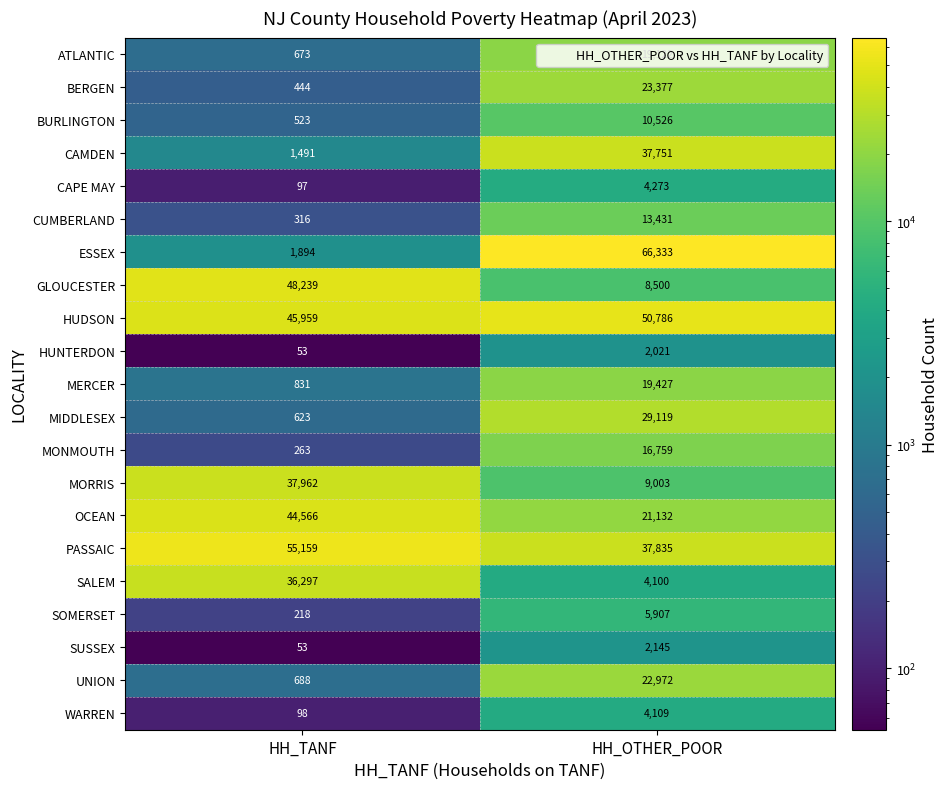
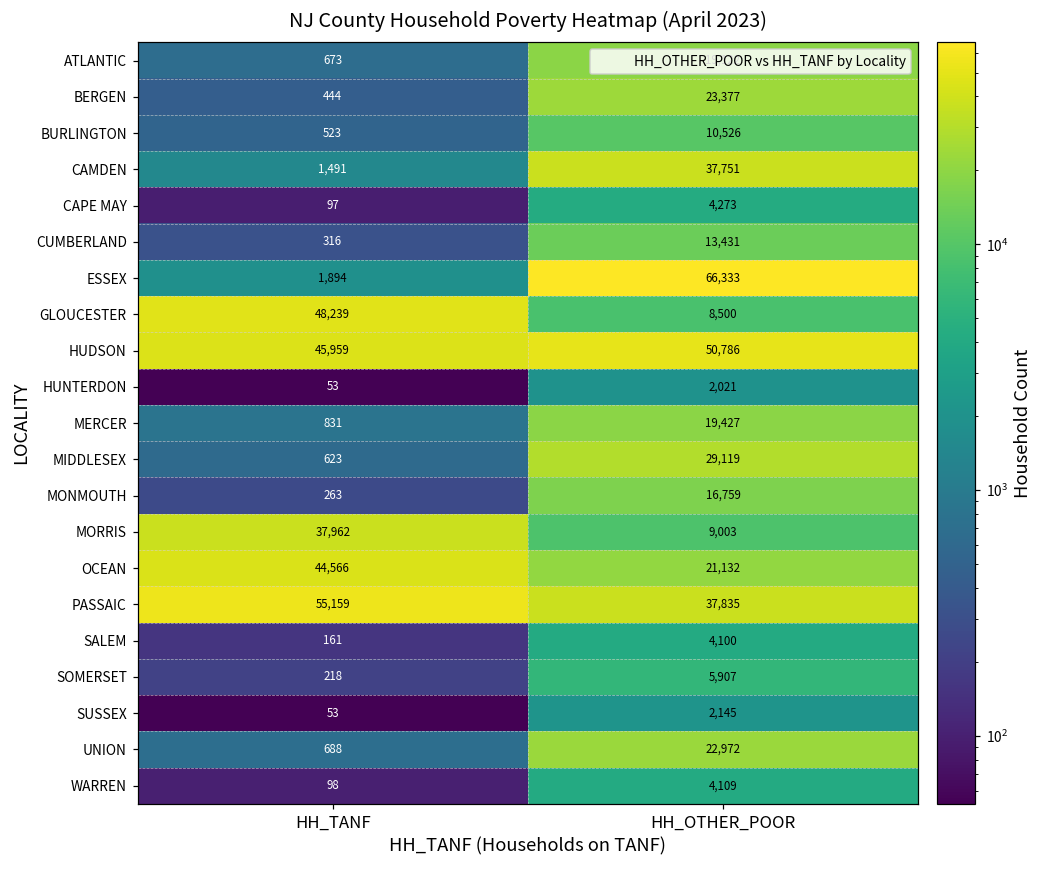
  {
    "ATLANTIC": {
      "HH_TANF": "673"
    },
    "BERGEN": {
      "HH_TANF": "444",
      "HH_OTHER_POOR": "23,377"
    },
    "BURLINGTON": {
      "HH_TANF": "523",
      "HH_OTHER_POOR": "10,526"
    },
    "CAMDEN": {
      "HH_TANF": "1,491",
      "HH_OTHER_POOR": "37,751"
    },
    "CAPE MAY": {
      "HH_TANF": "97",
      "HH_OTHER_POOR": "4,273"
    },
    "CUMBERLAND": {
      "HH_TANF": "316",
      "HH_OTHER_POOR": "13,431"
    },
    "ESSEX": {
      "HH_TANF": "1,894",
      "HH_OTHER_POOR": "66,333"
    },
    "GLOUCESTER": {
      "HH_TANF": "48,239",
      "HH_OTHER_POOR": "8,500"
    },
    "HUDSON": {
      "HH_TANF": "45,959",
      "HH_OTHER_POOR": "50,786"
    },
    "HUNTERDON": {
      "HH_TANF": "53",
      "HH_OTHER_POOR": "2,021"
    },
    "MERCER": {
      "HH_TANF": "831",
      "HH_OTHER_POOR": "19,427"
    },
    "MIDDLESEX": {
      "HH_TANF": "623",
      "HH_OTHER_POOR": "29,119"
    },
    "MONMOUTH": {
      "HH_TANF": "263",
      "HH_OTHER_POOR": "16,759"
    },
    "MORRIS": {
      "HH_TANF": "37,962",
      "HH_OTHER_POOR": "9,003"
    },
    "OCEAN": {
      "HH_TANF": "44,566",
      "HH_OTHER_POOR": "21,132"
    },
    "PASSAIC": {
      "HH_TANF": "55,159",
      "HH_OTHER_POOR": "37,835"
    },
    "SALEM": {
-     "HH_TANF": "36,297",
+     "HH_TANF": "161",
      "HH_OTHER_POOR": "4,100"
    },
    "SOMERSET": {
      "HH_TANF": "218",
      "HH_OTHER_POOR": "5,907"
    },
    "SUSSEX": {
      "HH_TANF": "53",
      "HH_OTHER_POOR": "2,145"
    },
    "UNION": {
      "HH_TANF": "688",
      "HH_OTHER_POOR": "22,972"
    },
    "WARREN": {
      "HH_TANF": "98",
      "HH_OTHER_POOR": "4,109"
    }
  }
